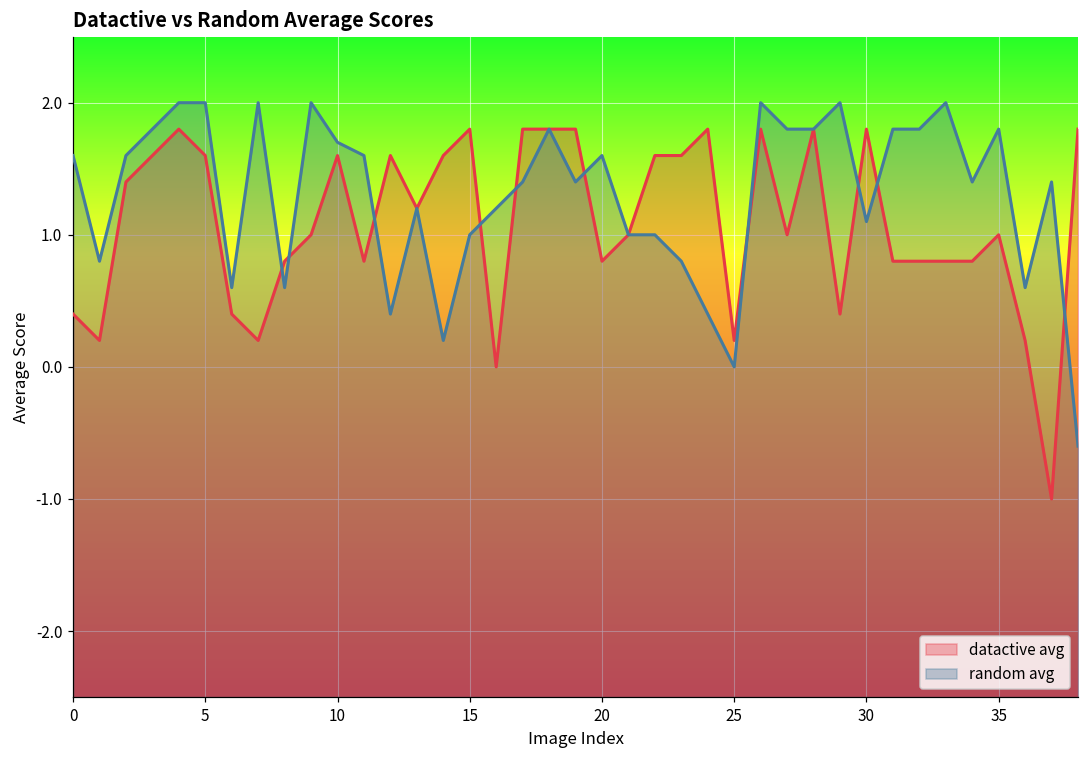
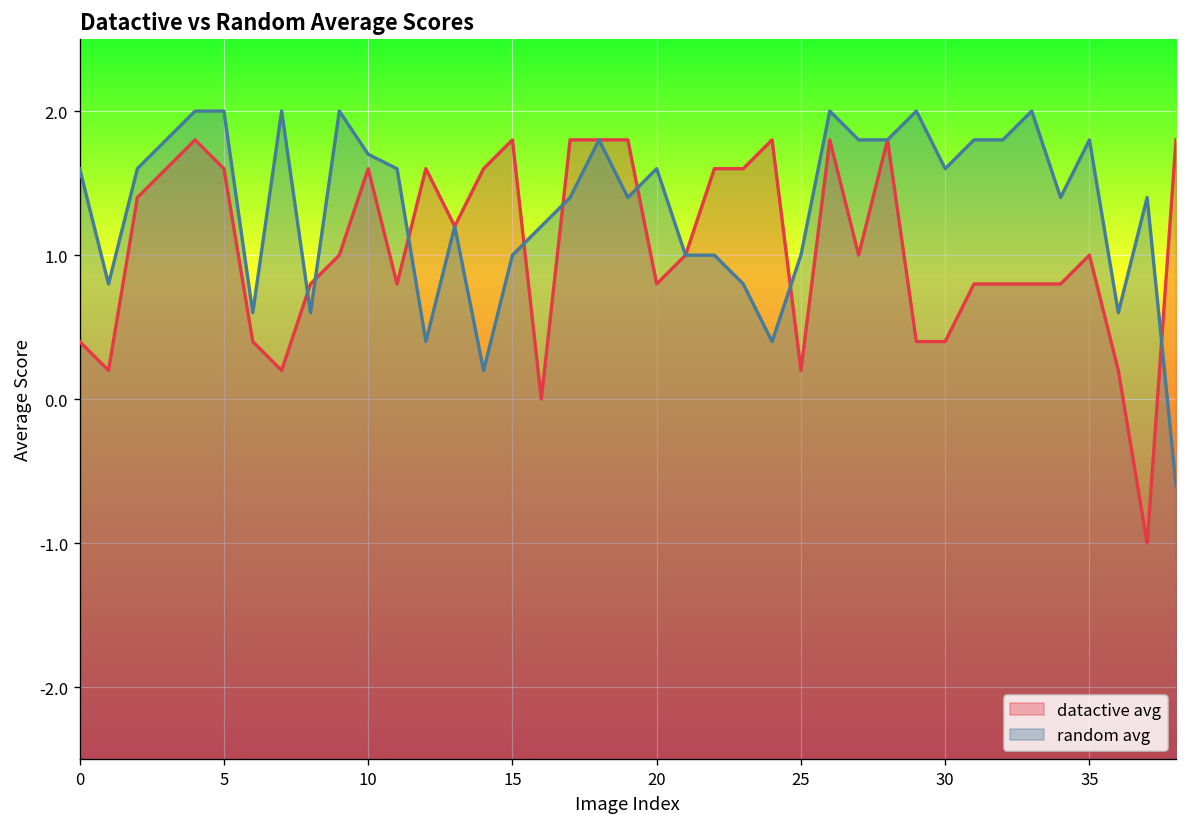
  {
    "datactive avg": {
      "0": 0.4,
      "5": 1.6,
      "10": 1.6,
      "15": 1.8,
      "20": 0.8,
      "25": 0.2,
-     "30": 1.8,
+     "30": 0.4,
      "35": 1.0
    },
    "random avg": {
      "0": 1.6,
      "5": 2.0,
      "10": 1.7,
      "15": 1.0,
      "20": 1.6,
-     "25": 0,
-     "30": 1.1,
+     "25": 1,
+     "30": 1.6,
      "35": 1.8
    }
  }
